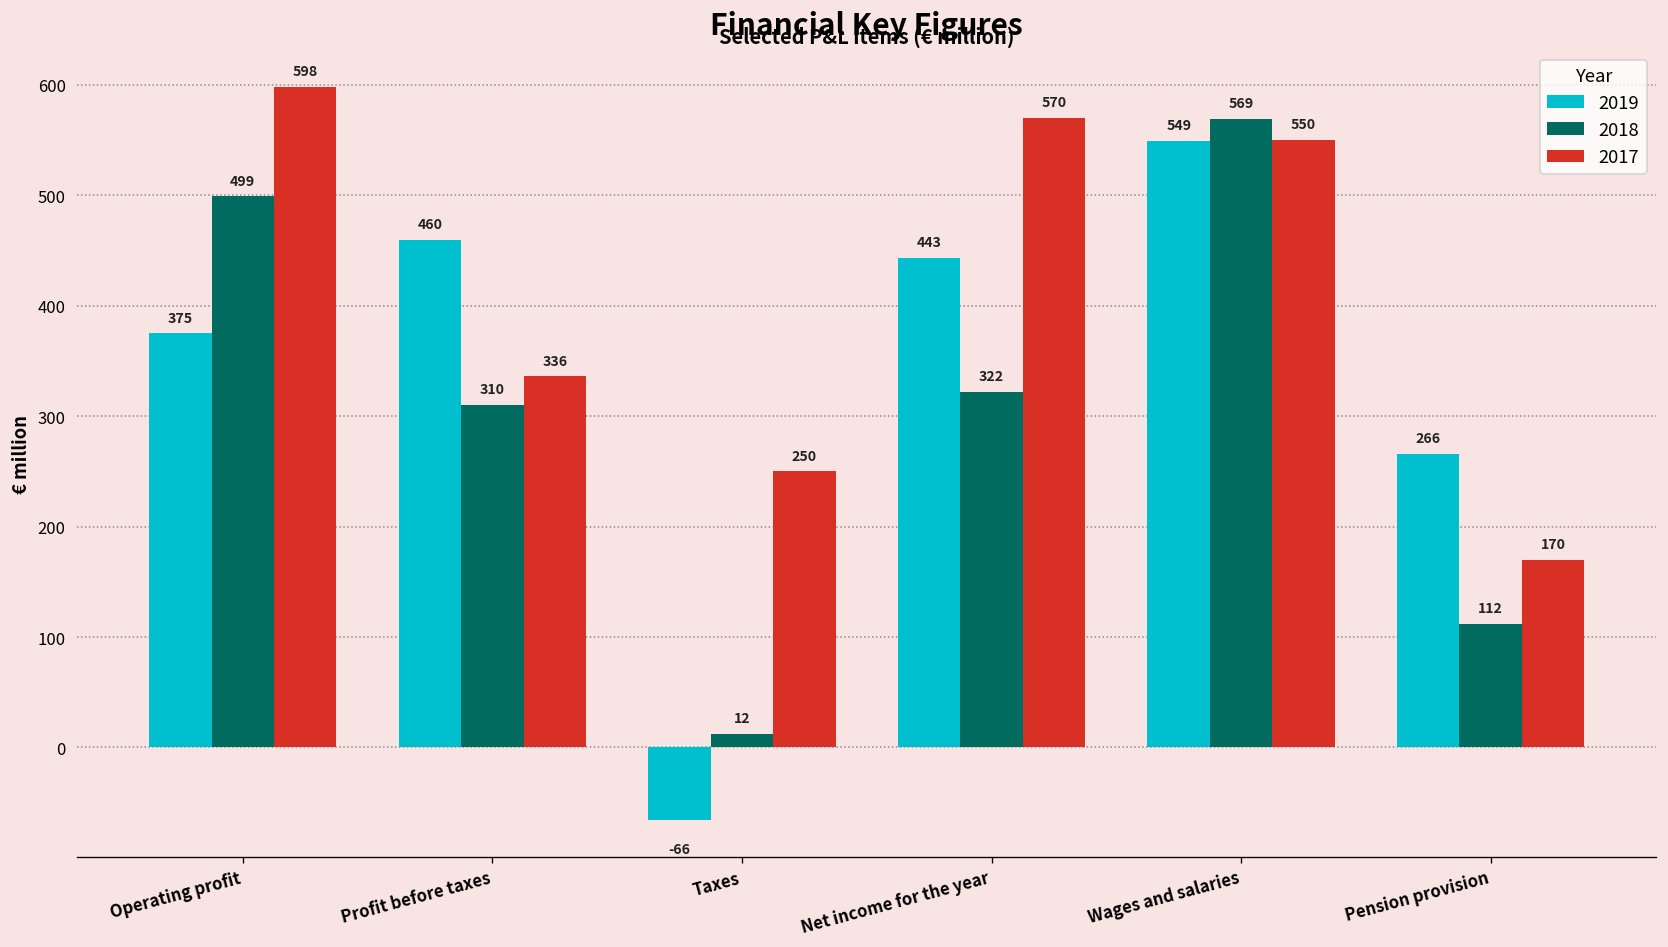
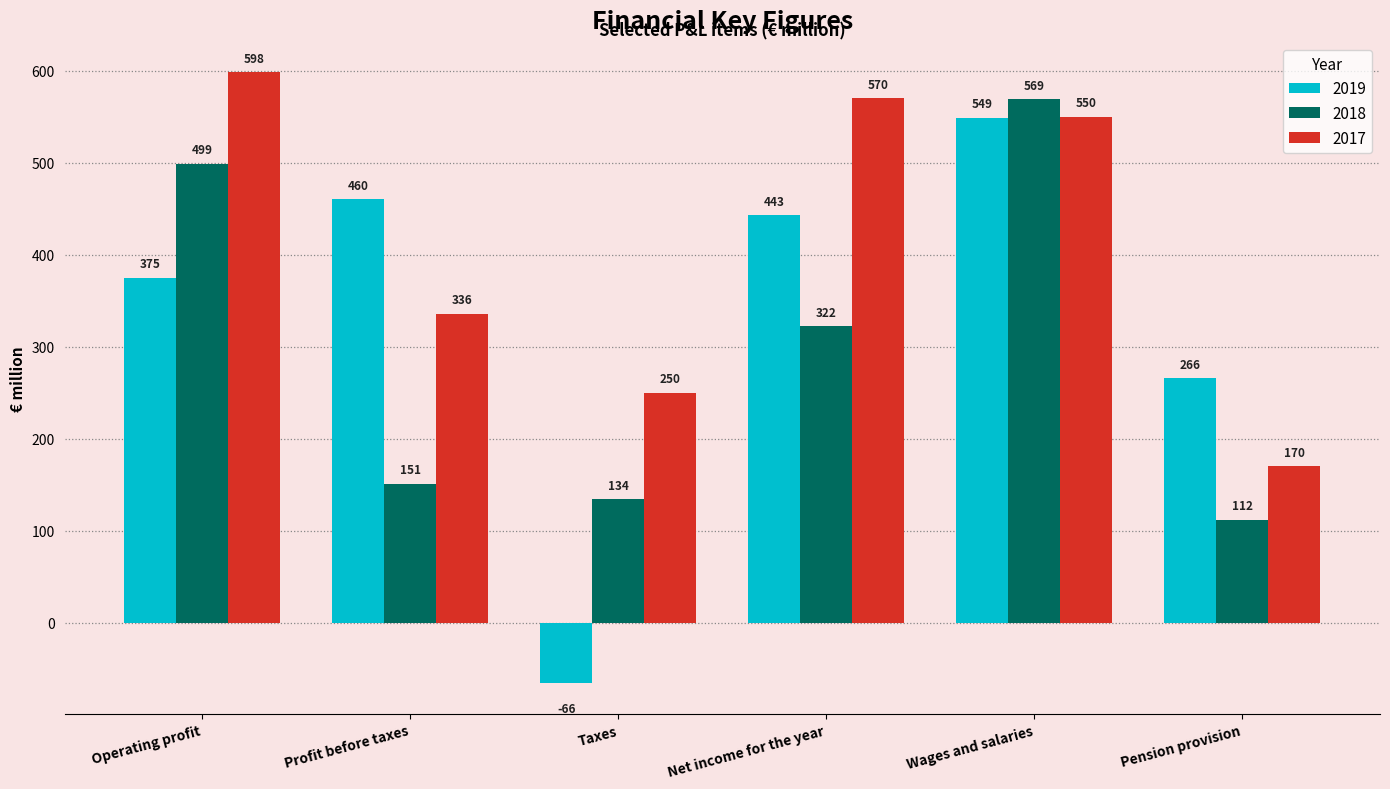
  {
    "2019": {
      "Operating profit": 375,
      "Profit before taxes": 460,
      "Taxes": -66,
      "Net income for the year": 443,
      "Wages and salaries": 549,
      "Pension provision": 266
    },
    "2018": {
      "Operating profit": 499,
-     "Profit before taxes": 310,
-     "Taxes": 12,
+     "Profit before taxes": 151,
+     "Taxes": 134,
      "Net income for the year": 322,
      "Wages and salaries": 569,
      "Pension provision": 112
    },
    "2017": {
      "Operating profit": 598,
      "Profit before taxes": 336,
      "Taxes": 250,
      "Net income for the year": 570,
      "Wages and salaries": 550,
      "Pension provision": 170
    }
  }
